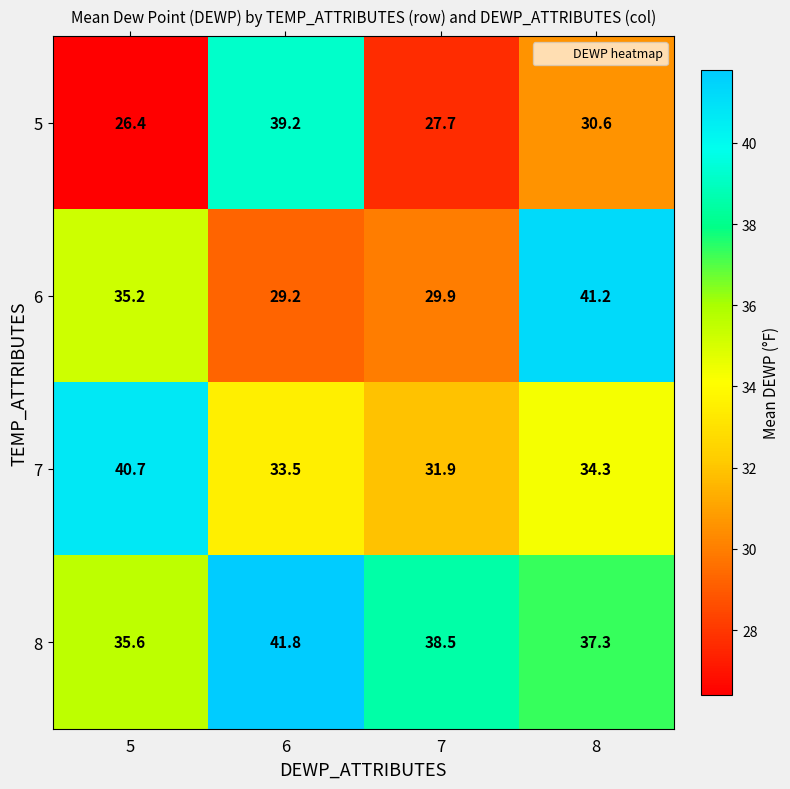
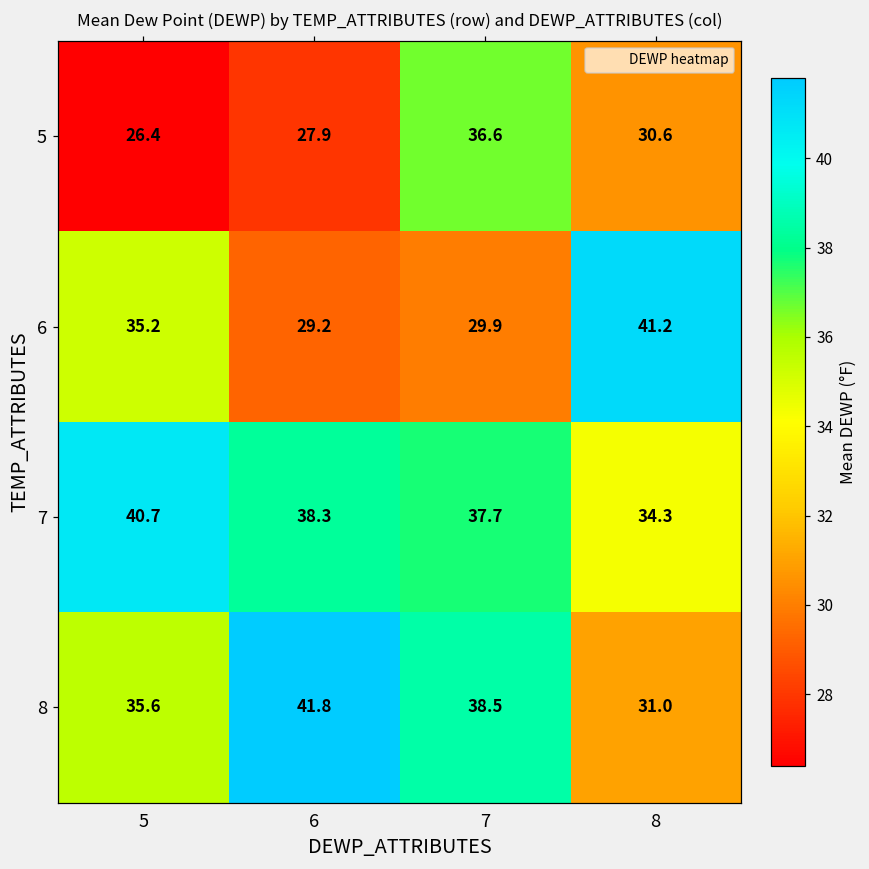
  {
    "5": {
      "5": 26.4,
-     "6": 39.2,
-     "7": 27.7,
+     "6": 27.9,
+     "7": 36.6,
      "8": 30.6
    },
    "6": {
      "5": 35.2,
      "6": 29.2,
      "7": 29.9,
      "8": 41.2
    },
    "7": {
      "5": 40.7,
-     "6": 33.5,
-     "7": 31.9,
+     "6": 38.3,
+     "7": 37.7,
      "8": 34.3
    },
    "8": {
      "5": 35.6,
      "6": 41.8,
      "7": 38.5,
-     "8": 37.3
+     "8": 31.0
    }
  }
